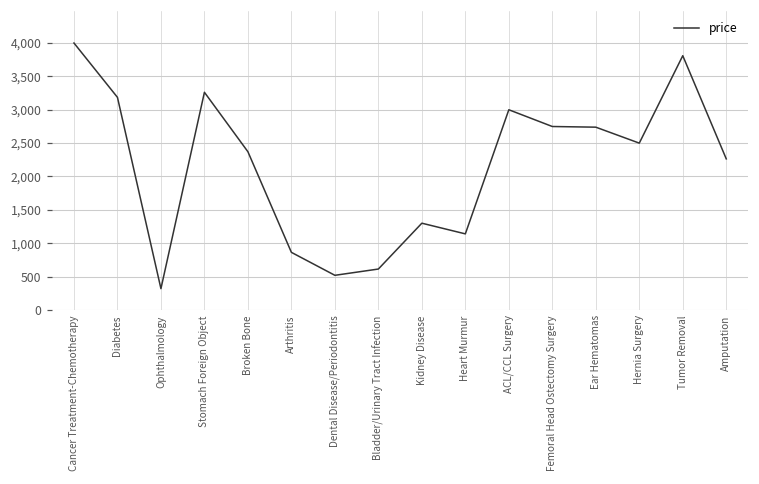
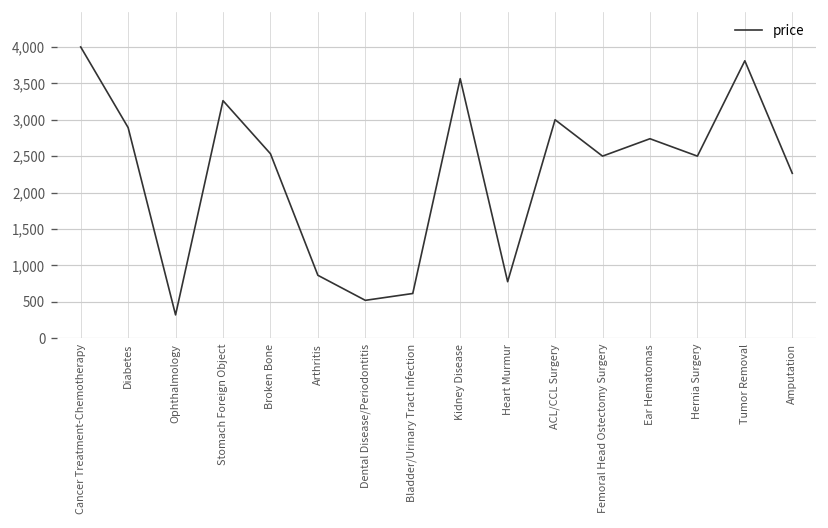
  {
    "Cancer Treatment-Chemotherapy": "4,000",
-   "Diabetes": "3,200",
+   "Diabetes": "2,900",
    "Ophthalmology": "300",
    "Stomach Foreign Object": "3,300",
-   "Broken Bone": "2,400",
+   "Broken Bone": "2,500",
    "Arthritis": "900",
    "Dental Disease/Periodontitis": "500",
    "Bladder/Urinary Tract Infection": "600",
-   "Kidney Disease": "1,300",
-   "Heart Murmur": "1,100",
+   "Kidney Disease": "3,600",
+   "Heart Murmur": "800",
    "ACL/CCL Surgery": "3,000",
-   "Femoral Head Ostectomy Surgery": "2,700",
+   "Femoral Head Ostectomy Surgery": "2,500",
    "Ear Hematomas": "2,700",
    "Hernia Surgery": "2,500",
    "Tumor Removal": "3,800",
    "Amputation": "2,300"
  }
